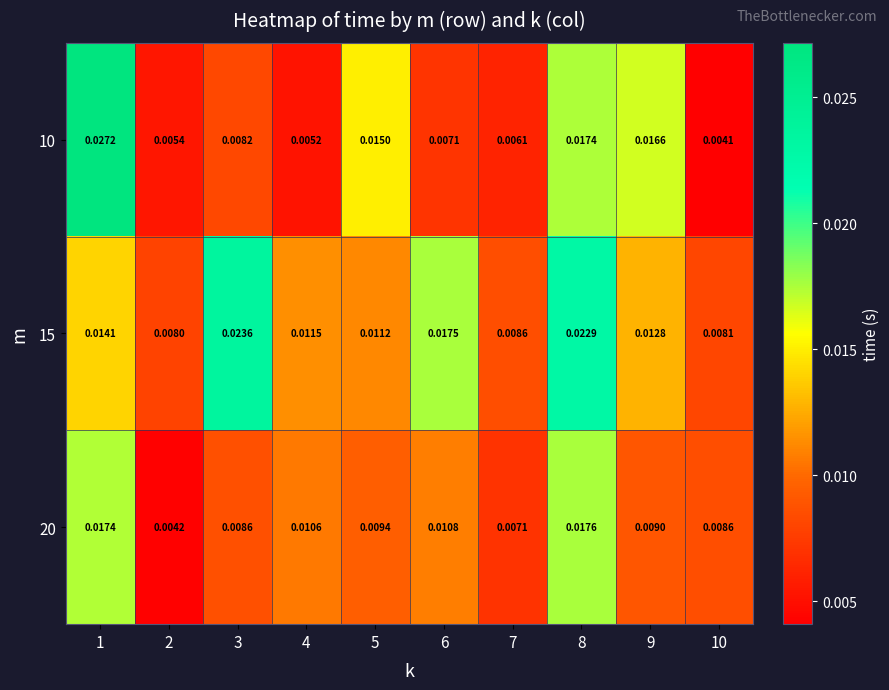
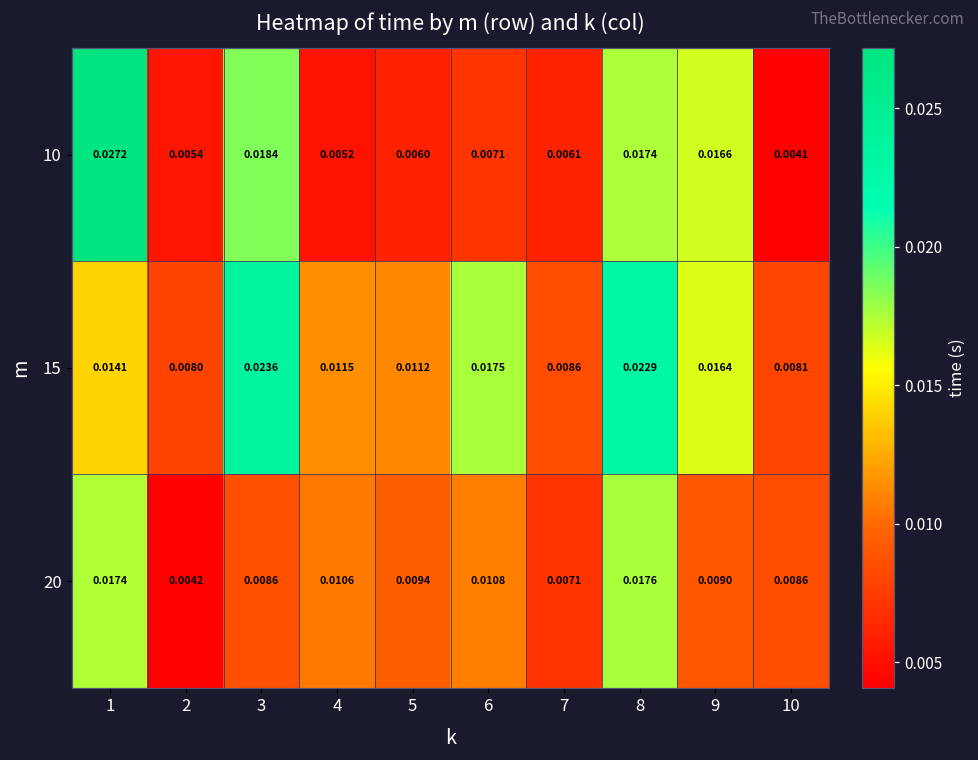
  {
    "10": {
      "1": 0.0272,
      "2": 0.0054,
-     "3": 0.0082,
+     "3": 0.0184,
      "4": 0.0052,
-     "5": 0.0150,
+     "5": 0.0060,
      "6": 0.0071,
      "7": 0.0061,
      "8": 0.0174,
      "9": 0.0166,
      "10": 0.0041
    },
    "15": {
      "1": 0.0141,
      "2": 0.0080,
      "3": 0.0236,
      "4": 0.0115,
      "5": 0.0112,
      "6": 0.0175,
      "7": 0.0086,
      "8": 0.0229,
-     "9": 0.0128,
+     "9": 0.0164,
      "10": 0.0081
    },
    "20": {
      "1": 0.0174,
      "2": 0.0042,
      "3": 0.0086,
      "4": 0.0106,
      "5": 0.0094,
      "6": 0.0108,
      "7": 0.0071,
      "8": 0.0176,
      "9": 0.0090,
      "10": 0.0086
    }
  }
